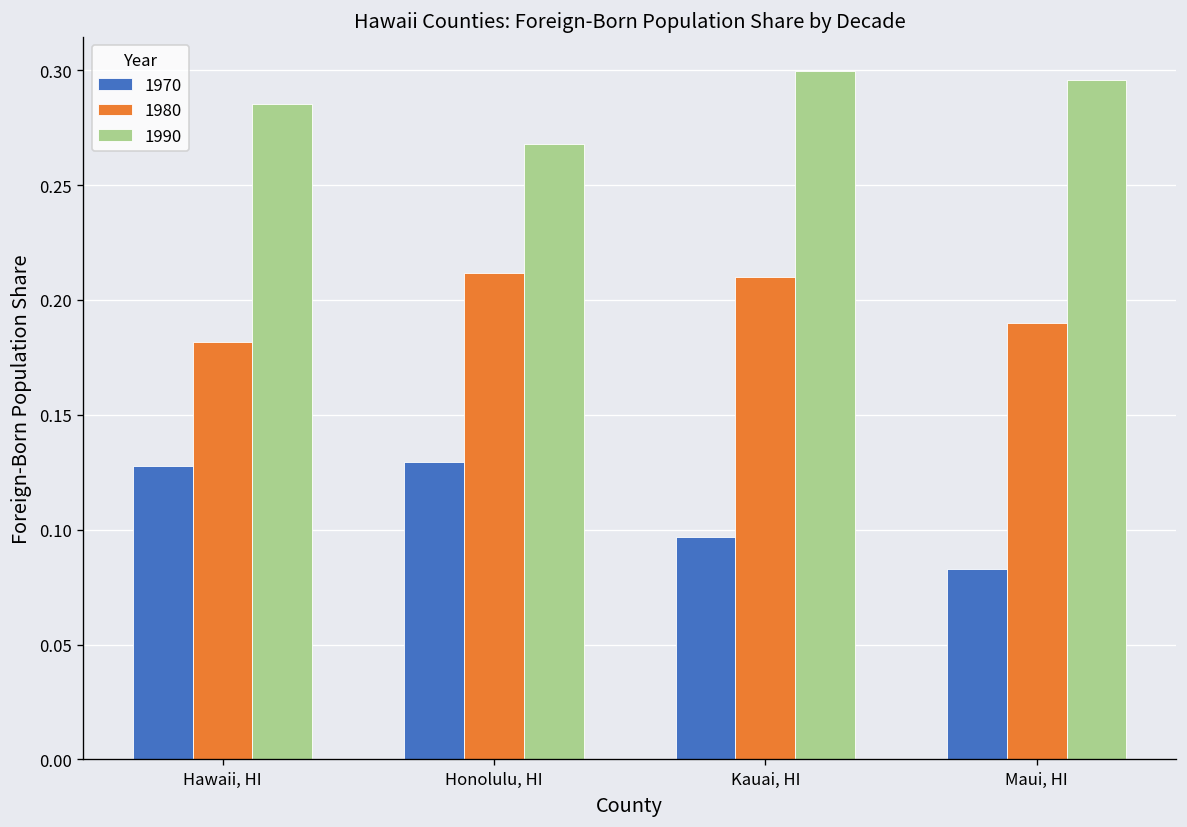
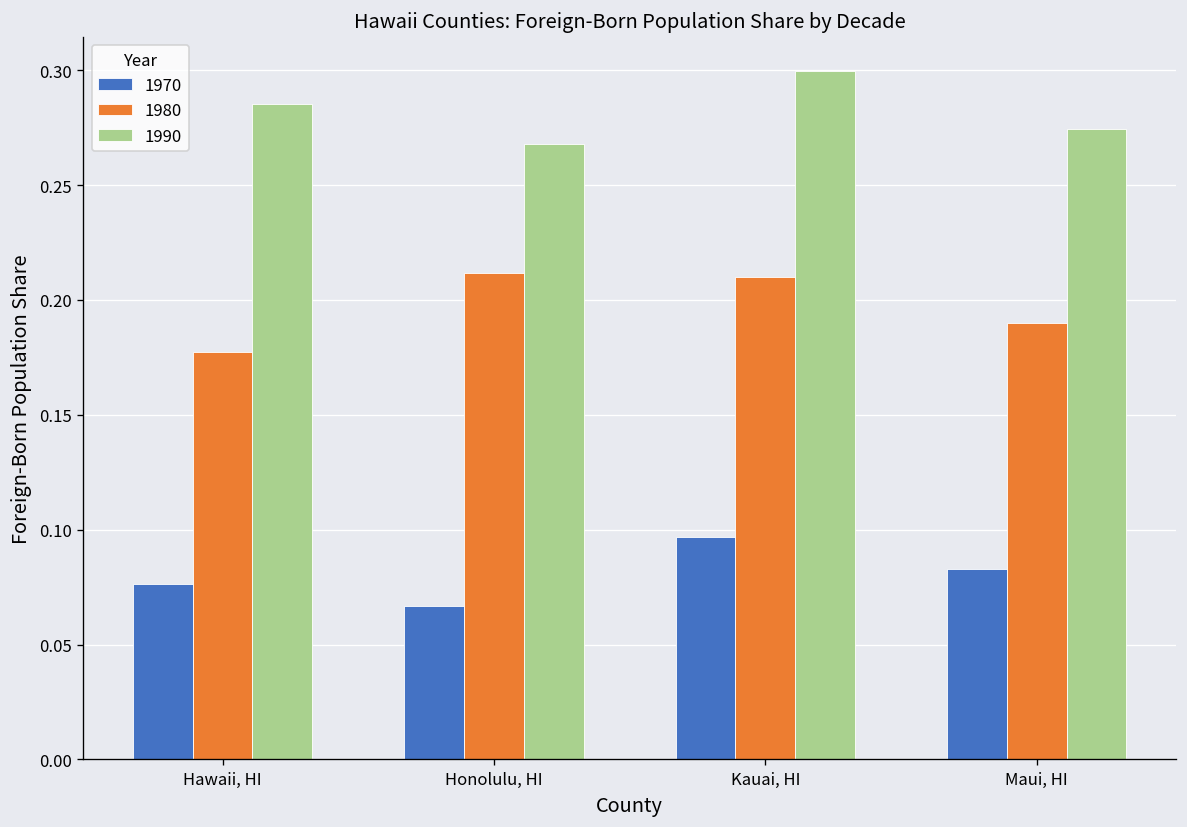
  {
    "1970": {
-     "Hawaii, HI": 0.128,
-     "Honolulu, HI": 0.129,
+     "Hawaii, HI": 0.076,
+     "Honolulu, HI": 0.067,
      "Kauai, HI": 0.097,
      "Maui, HI": 0.083
    },
    "1980": {
-     "Hawaii, HI": 0.182,
+     "Hawaii, HI": 0.177,
      "Honolulu, HI": 0.212,
      "Kauai, HI": 0.210,
      "Maui, HI": 0.190
    },
    "1990": {
      "Hawaii, HI": 0.285,
      "Honolulu, HI": 0.268,
      "Kauai, HI": 0.300,
-     "Maui, HI": 0.296
+     "Maui, HI": 0.274
    }
  }
